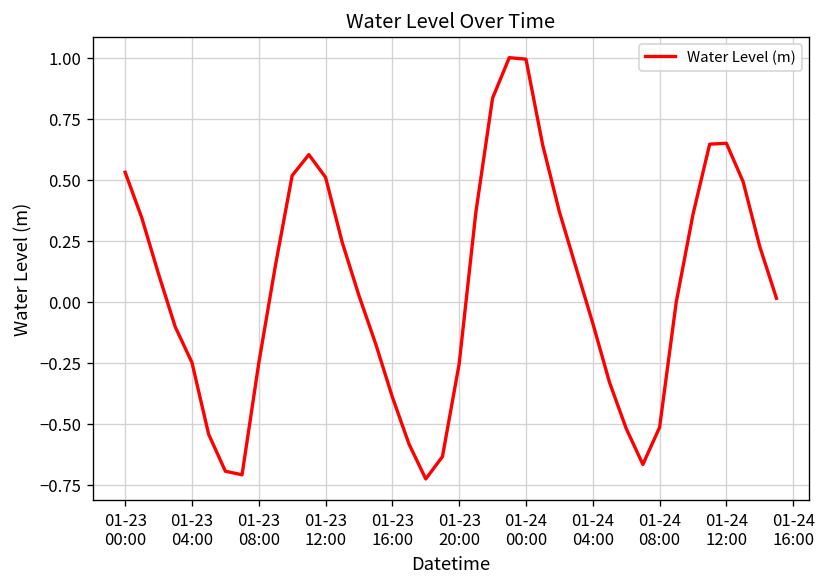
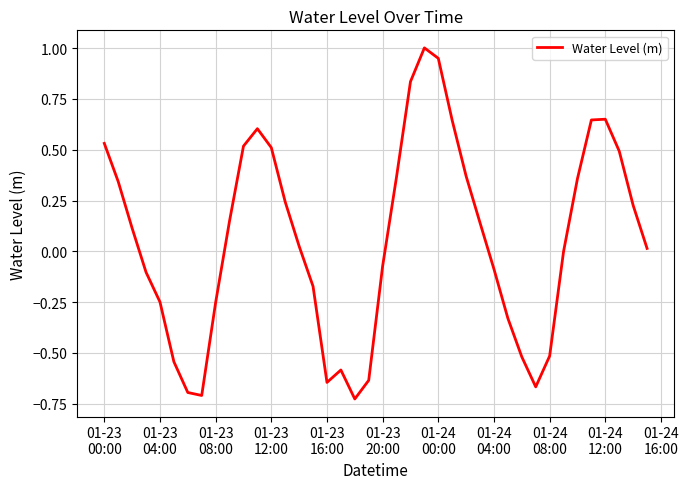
  {
    "01-23 00:00": 0.53,
    "01-23 04:00": -0.25,
    "01-23 08:00": -0.25,
    "01-23 12:00": 0.51,
-   "01-23 16:00": -0.39,
-   "01-23 20:00": -0.25,
-   "01-24 00:00": 1.00,
+   "01-23 16:00": -0.65,
+   "01-23 20:00": -0.07,
+   "01-24 00:00": 0.95,
    "01-24 04:00": -0.09,
    "01-24 08:00": -0.52,
    "01-24 12:00": 0.65
  }
